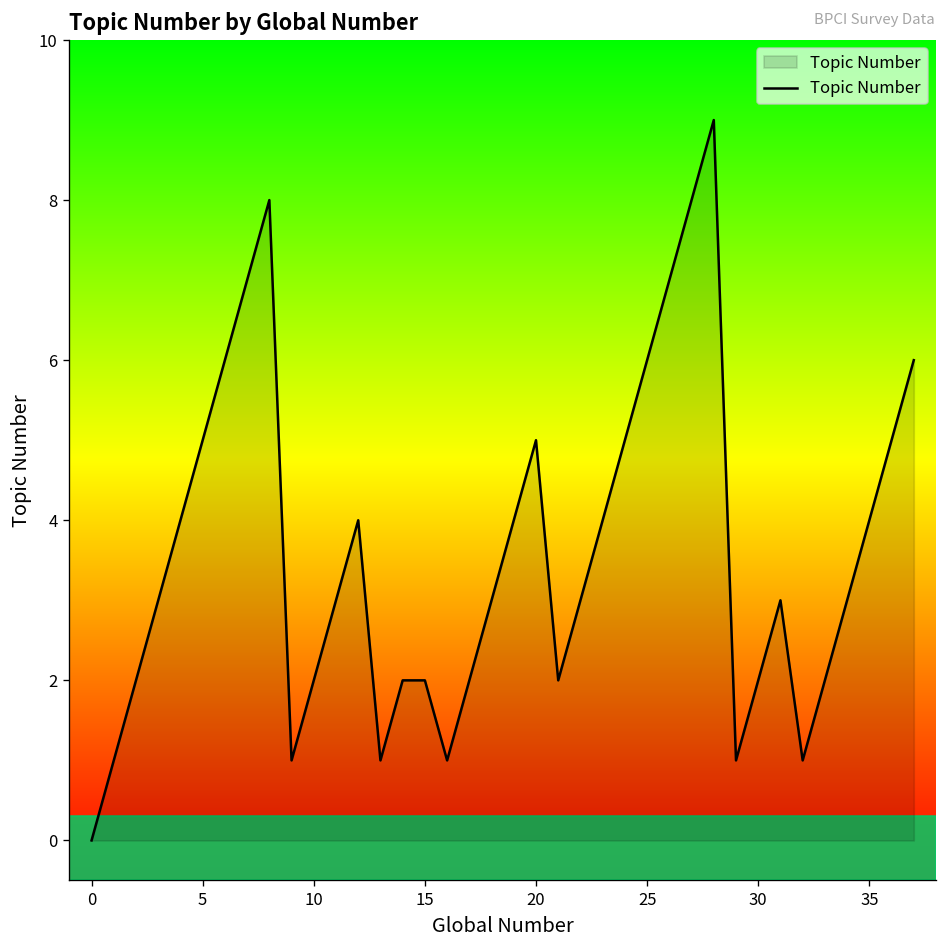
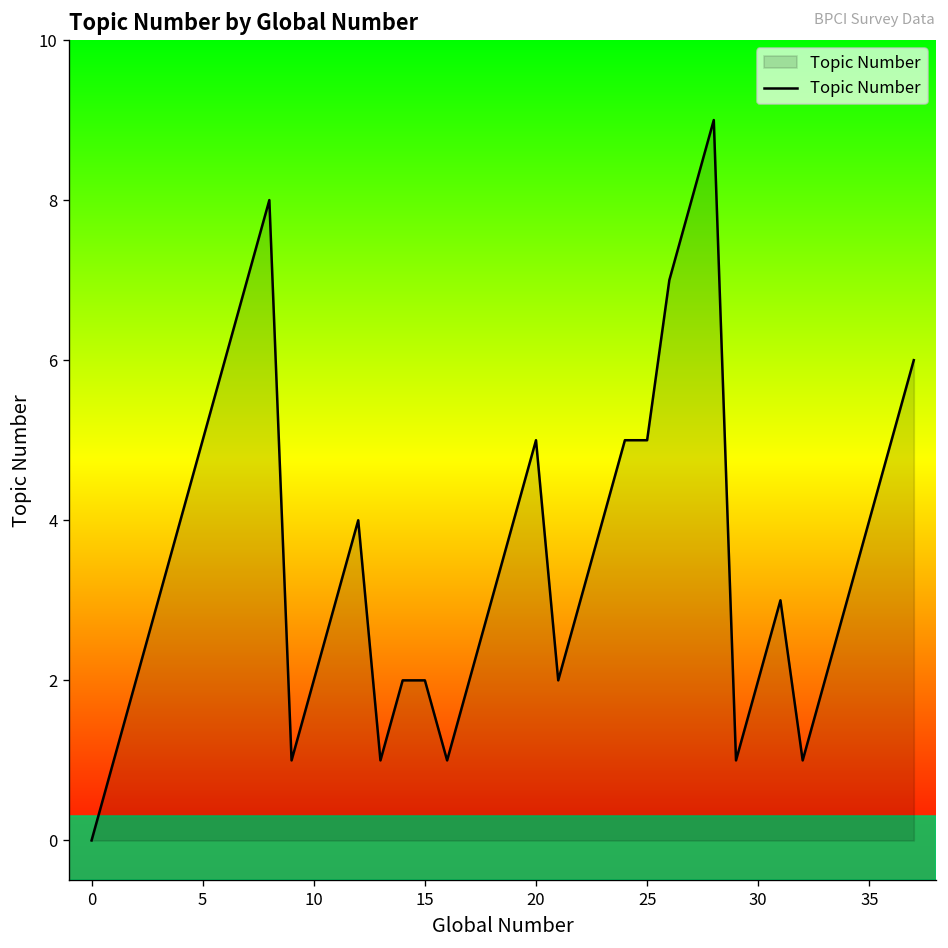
  {
    "5": 5,
    "10": 2,
    "15": 2,
    "20": 5,
-   "25": 6,
+   "25": 5,
    "30": 2,
    "35": 4
  }
